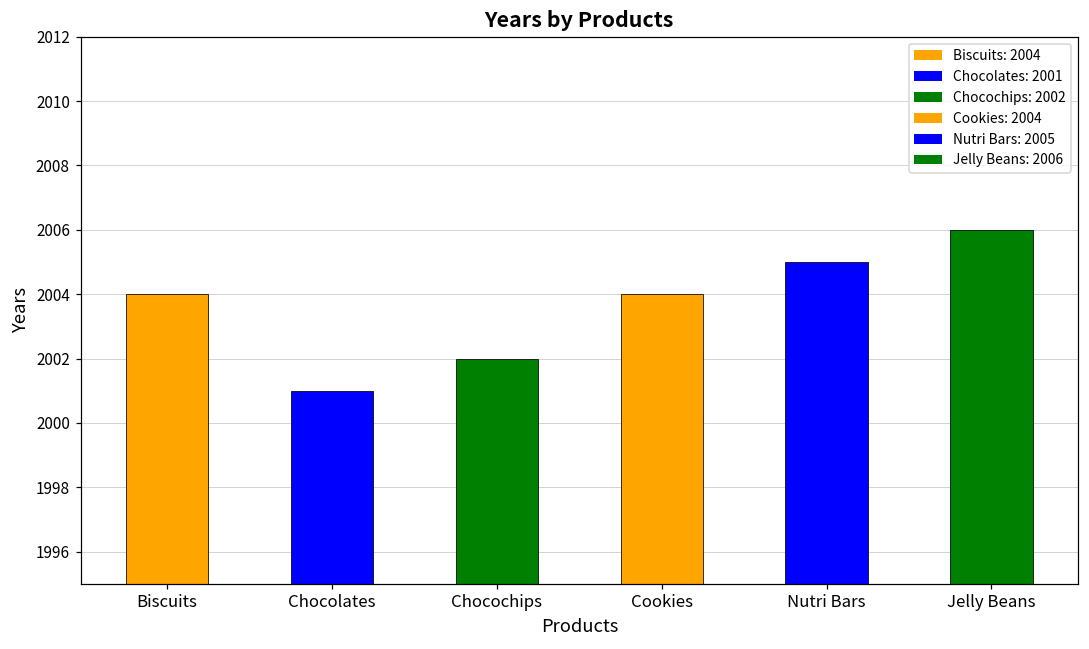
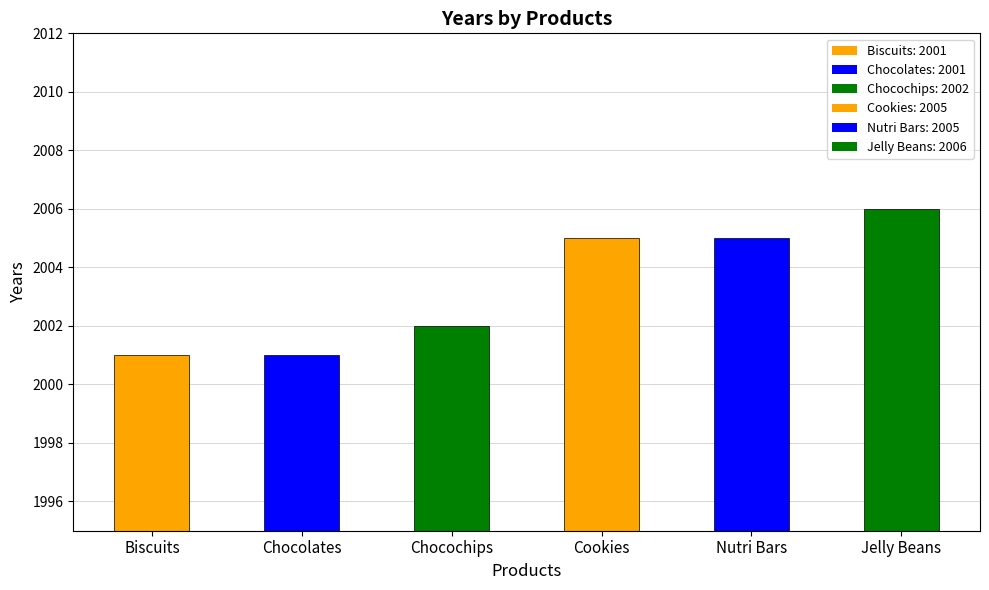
  {
-   "Biscuits": 2004,
+   "Biscuits": 2001,
    "Chocolates": 2001,
    "Chocochips": 2002,
-   "Cookies": 2004,
+   "Cookies": 2005,
    "Nutri Bars": 2005,
    "Jelly Beans": 2006
  }
